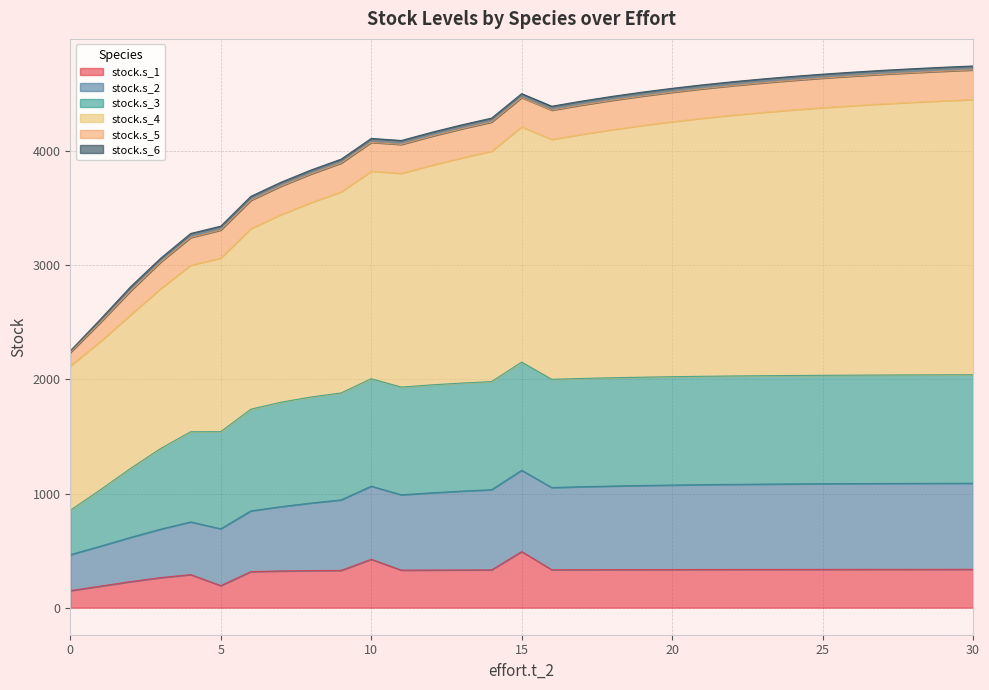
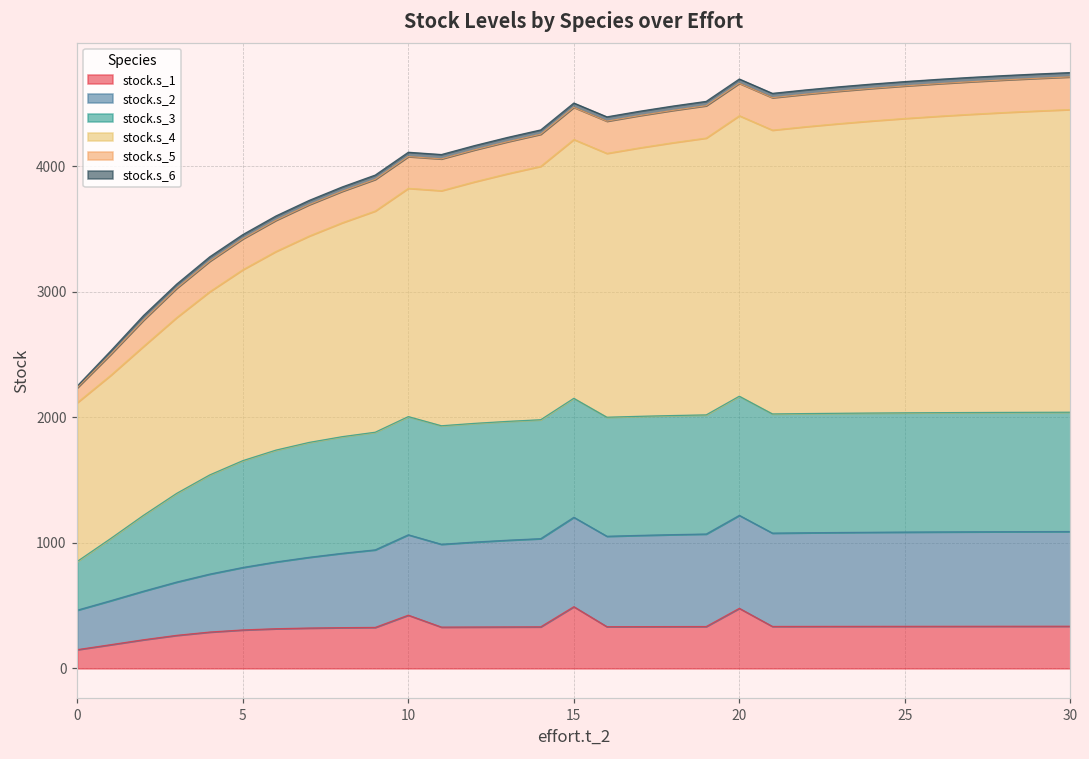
  {
    "stock.s_1": {
      "0": 150,
-     "5": 190,
+     "5": 310,
      "10": 420,
      "15": 490,
-     "20": 330,
+     "20": 480,
      "25": 340,
      "30": 340
    },
    "stock.s_6": {
      "5": 30,
      "10": 30,
      "15": 30,
      "20": 30,
      "25": 30,
      "30": 30
    }
  }
